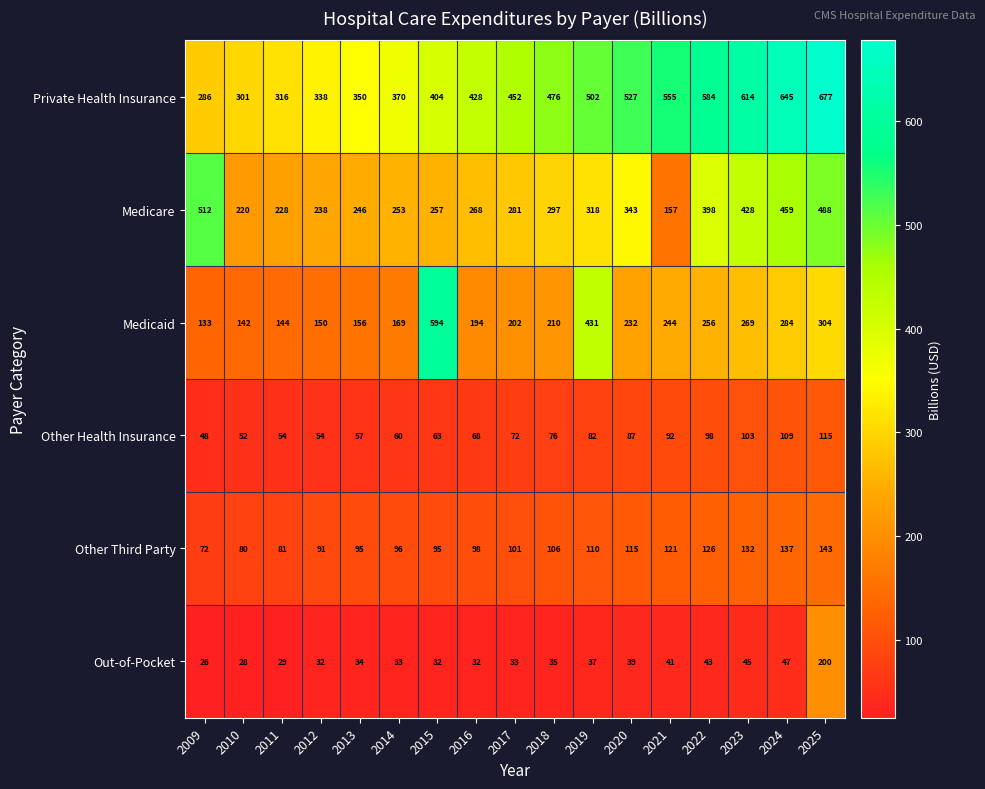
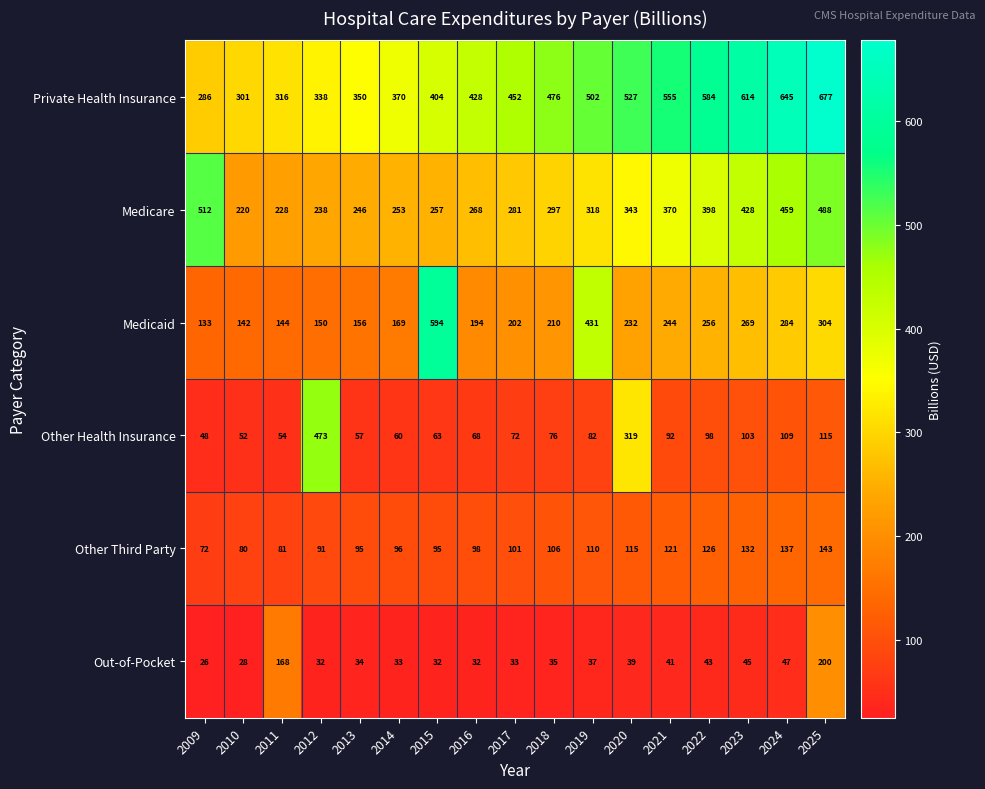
  {
    "Private Health Insurance": {
      "2009": 286,
      "2010": 301,
      "2011": 316,
      "2012": 338,
      "2013": 350,
      "2014": 370,
      "2015": 404,
      "2016": 428,
      "2017": 452,
      "2018": 476,
      "2019": 502,
      "2020": 527,
      "2021": 555,
      "2022": 584,
      "2023": 614,
      "2024": 645,
      "2025": 677
    },
    "Medicare": {
      "2009": 512,
      "2010": 220,
      "2011": 228,
      "2012": 238,
      "2013": 246,
      "2014": 253,
      "2015": 257,
      "2016": 268,
      "2017": 281,
      "2018": 297,
      "2019": 318,
      "2020": 343,
-     "2021": 157,
+     "2021": 370,
      "2022": 398,
      "2023": 428,
      "2024": 459,
      "2025": 488
    },
    "Medicaid": {
      "2009": 133,
      "2010": 142,
      "2011": 144,
      "2012": 150,
      "2013": 156,
      "2014": 169,
      "2015": 594,
      "2016": 194,
      "2017": 202,
      "2018": 210,
      "2019": 431,
      "2020": 232,
      "2021": 244,
      "2022": 256,
      "2023": 269,
      "2024": 284,
      "2025": 304
    },
    "Other Health Insurance": {
      "2009": 48,
      "2010": 52,
      "2011": 54,
-     "2012": 54,
+     "2012": 473,
      "2013": 57,
      "2014": 60,
      "2015": 63,
      "2016": 68,
      "2017": 72,
      "2018": 76,
      "2019": 82,
-     "2020": 87,
+     "2020": 319,
      "2021": 92,
      "2022": 98,
      "2023": 103,
      "2024": 109,
      "2025": 115
    },
    "Other Third Party": {
      "2009": 72,
      "2010": 80,
      "2011": 81,
      "2012": 91,
      "2013": 95,
      "2014": 96,
      "2015": 95,
      "2016": 98,
      "2017": 101,
      "2018": 106,
      "2019": 110,
      "2020": 115,
      "2021": 121,
      "2022": 126,
      "2023": 132,
      "2024": 137,
      "2025": 143
    },
    "Out-of-Pocket": {
      "2009": 26,
      "2010": 28,
-     "2011": 29,
+     "2011": 168,
      "2012": 32,
      "2013": 34,
      "2014": 33,
      "2015": 32,
      "2016": 32,
      "2017": 33,
      "2018": 35,
      "2019": 37,
      "2020": 39,
      "2021": 41,
      "2022": 43,
      "2023": 45,
      "2024": 47,
      "2025": 200
    }
  }
